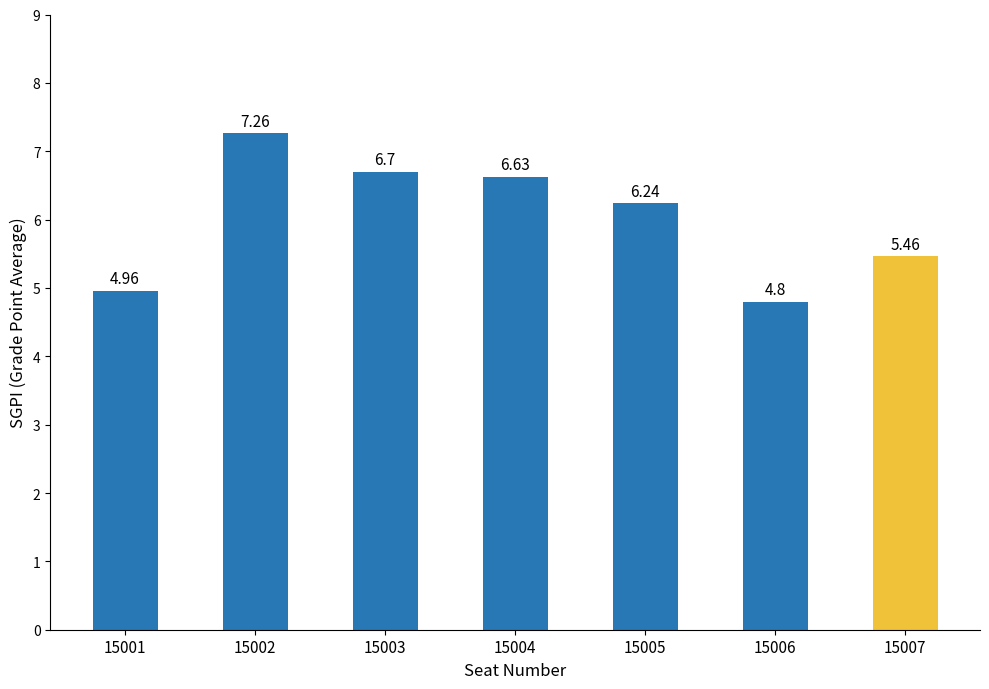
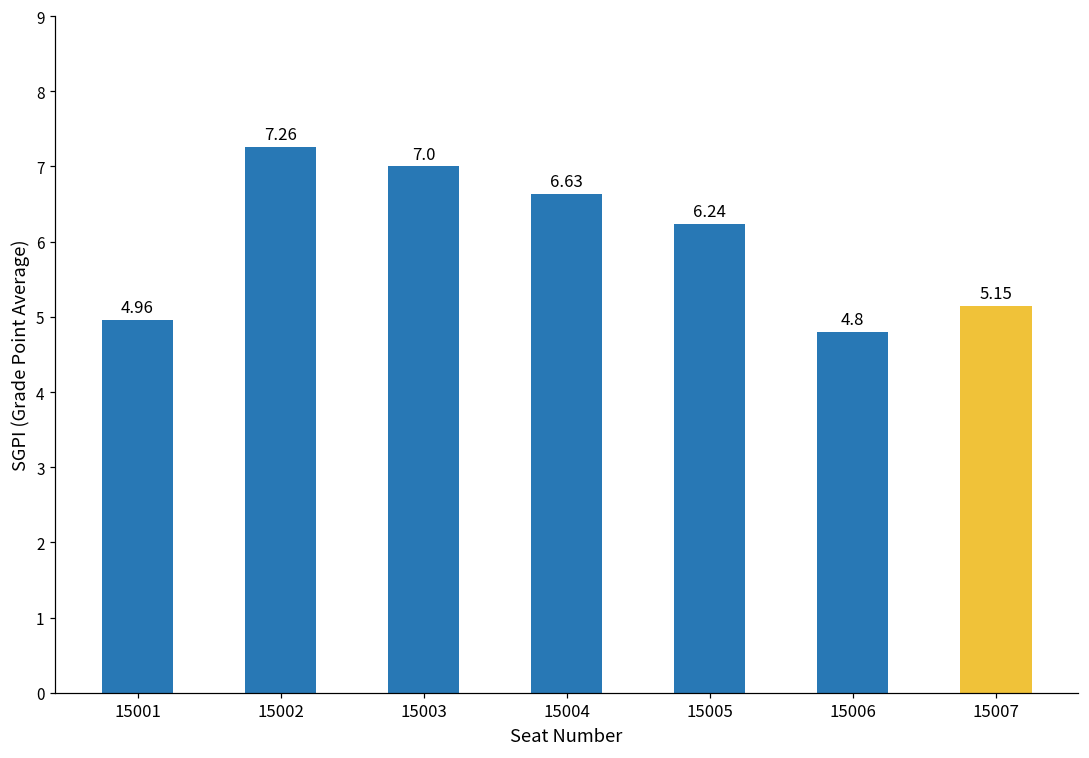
  {
    "15001": 4.96,
    "15002": 7.26,
-   "15003": 6.7,
+   "15003": 7.0,
    "15004": 6.63,
    "15005": 6.24,
    "15006": 4.8,
-   "15007": 5.46
+   "15007": 5.15
  }
